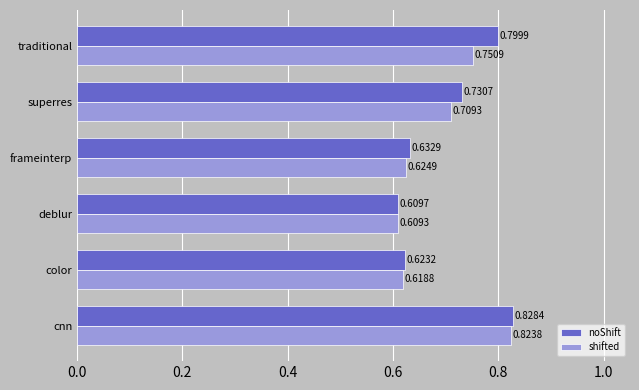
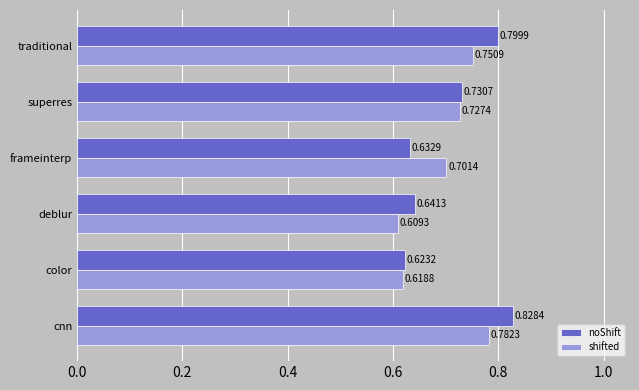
  {
    "noShift": {
      "traditional": 0.7999,
      "superres": 0.7307,
      "frameinterp": 0.6329,
-     "deblur": 0.6097,
+     "deblur": 0.6413,
      "color": 0.6232,
      "cnn": 0.8284
    },
    "shifted": {
      "traditional": 0.7509,
-     "superres": 0.7093,
-     "frameinterp": 0.6249,
+     "superres": 0.7274,
+     "frameinterp": 0.7014,
      "deblur": 0.6093,
      "color": 0.6188,
-     "cnn": 0.8238
+     "cnn": 0.7823
    }
  }
